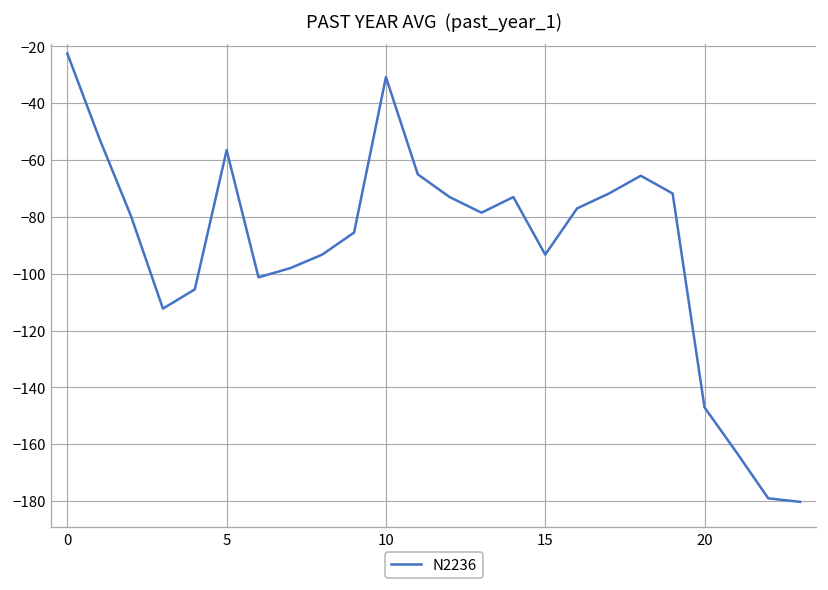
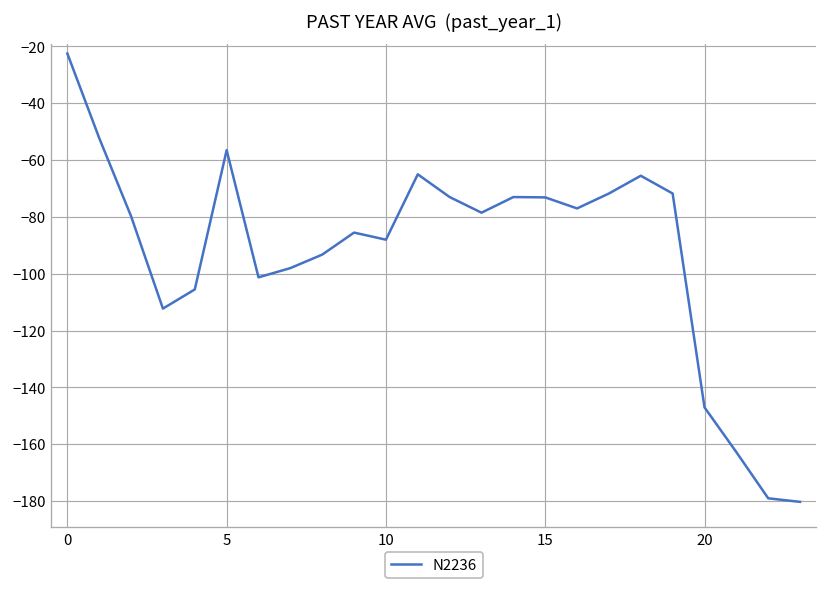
  {
    "0": -23,
    "5": -57,
-   "10": -31,
-   "15": -93,
+   "10": -88,
+   "15": -73,
    "20": -147
  }
